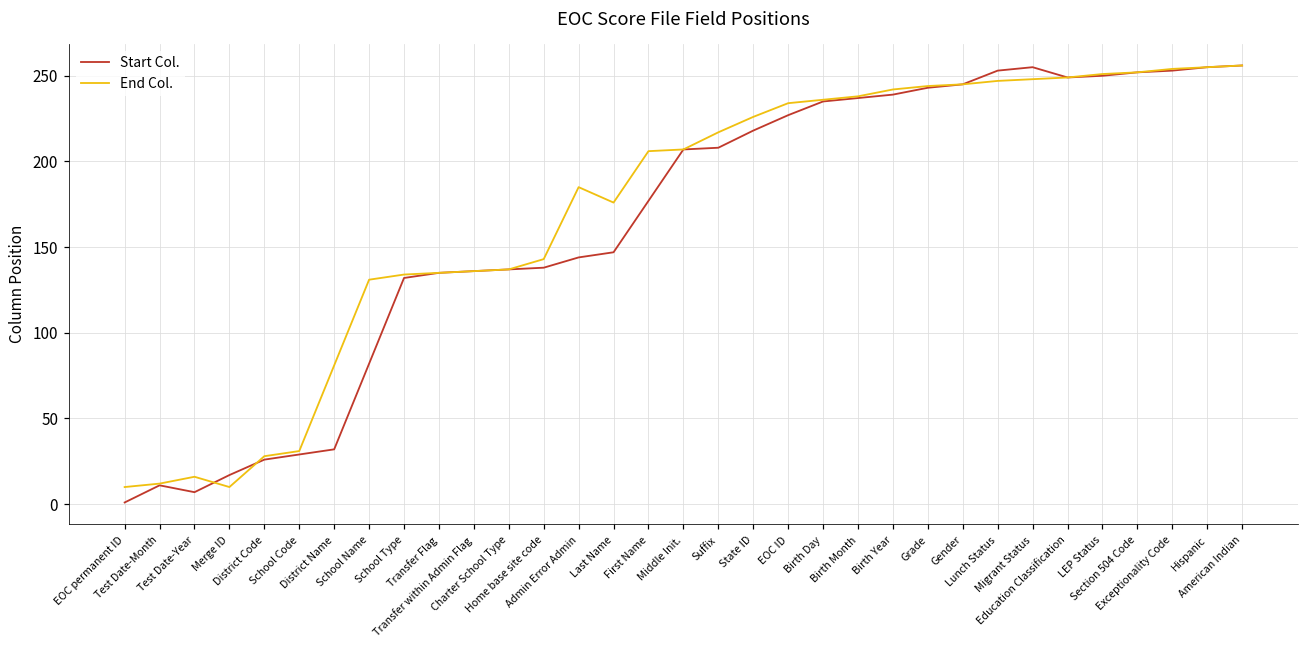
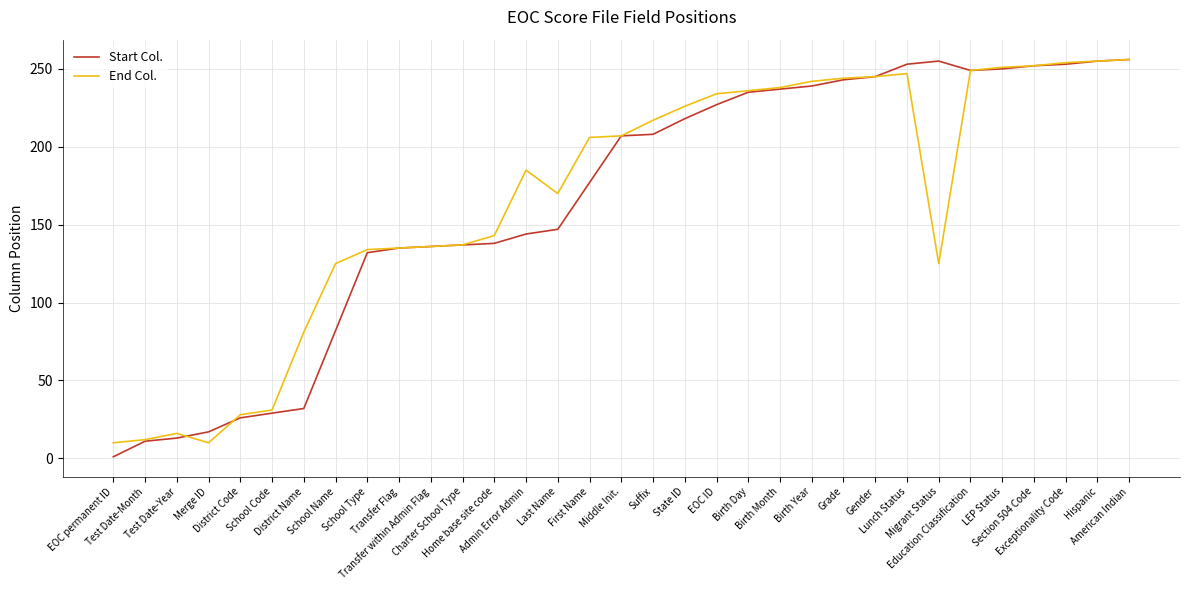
  {
    "Start Col.": {
      "EOC permanent ID": 1,
-     "Test Date-Year": 7,
+     "Test Date-Year": 13,
      "Merge ID": 17,
      "District Code": 26,
      "School Code": 29,
      "District Name": 32,
      "School Name": 82,
      "School Type": 132,
      "Home base site code": 138,
      "Admin Error Admin": 144,
      "Last Name": 147,
      "First Name": 177,
      "Suffix": 208,
      "State ID": 218,
      "EOC ID": 227,
      "Birth Year": 239,
      "Lunch Status": 253,
      "Migrant Status": 255
    },
    "End Col.": {
      "EOC permanent ID": 10,
      "Test Date-Year": 16,
      "Merge ID": 10,
      "District Code": 28,
      "School Code": 31,
      "District Name": 81,
-     "School Name": 131,
+     "School Name": 125,
      "School Type": 134,
      "Home base site code": 143,
      "Admin Error Admin": 185,
-     "Last Name": 176,
+     "Last Name": 170,
      "First Name": 206,
      "Suffix": 217,
      "State ID": 226,
      "EOC ID": 234,
      "Birth Year": 242,
      "Lunch Status": 247,
-     "Migrant Status": 248
+     "Migrant Status": 125
    }
  }
